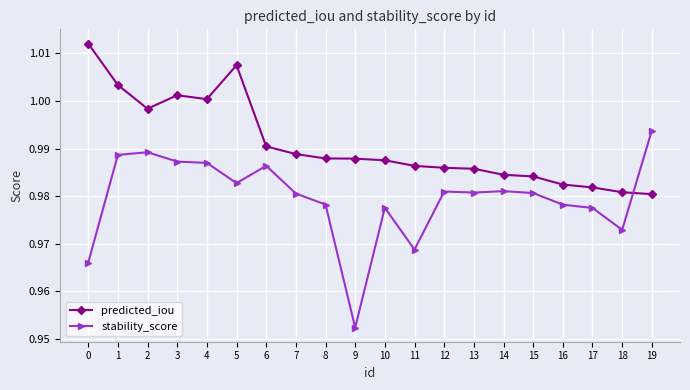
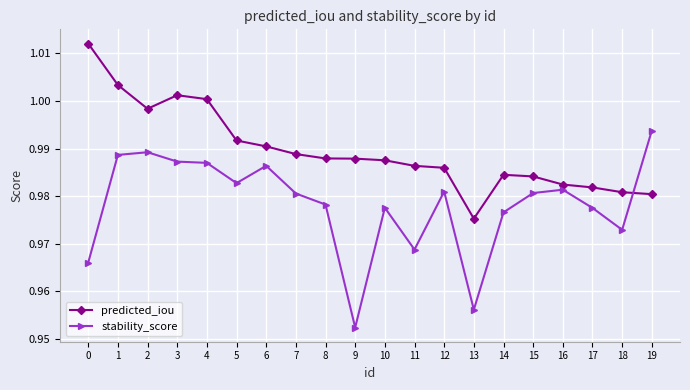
  {
    "predicted_iou": {
      "0": 1.012,
      "1": 1.003,
      "2": 0.998,
      "3": 1.001,
      "4": 1.000,
-     "5": 1.008,
+     "5": 0.992,
      "6": 0.990,
      "7": 0.989,
      "8": 0.988,
      "9": 0.988,
      "10": 0.988,
      "11": 0.986,
      "12": 0.986,
-     "13": 0.986,
+     "13": 0.975,
      "14": 0.984,
      "15": 0.984,
      "16": 0.982,
      "17": 0.982,
      "18": 0.981,
      "19": 0.980
    },
    "stability_score": {
      "0": 0.966,
      "1": 0.989,
      "2": 0.989,
      "3": 0.987,
      "4": 0.987,
      "5": 0.983,
      "6": 0.986,
      "7": 0.981,
      "8": 0.978,
      "9": 0.952,
      "10": 0.978,
      "11": 0.969,
      "12": 0.981,
-     "13": 0.981,
-     "14": 0.981,
+     "13": 0.956,
+     "14": 0.977,
      "15": 0.981,
-     "16": 0.978,
+     "16": 0.981,
      "17": 0.978,
      "18": 0.973,
      "19": 0.994
    }
  }
